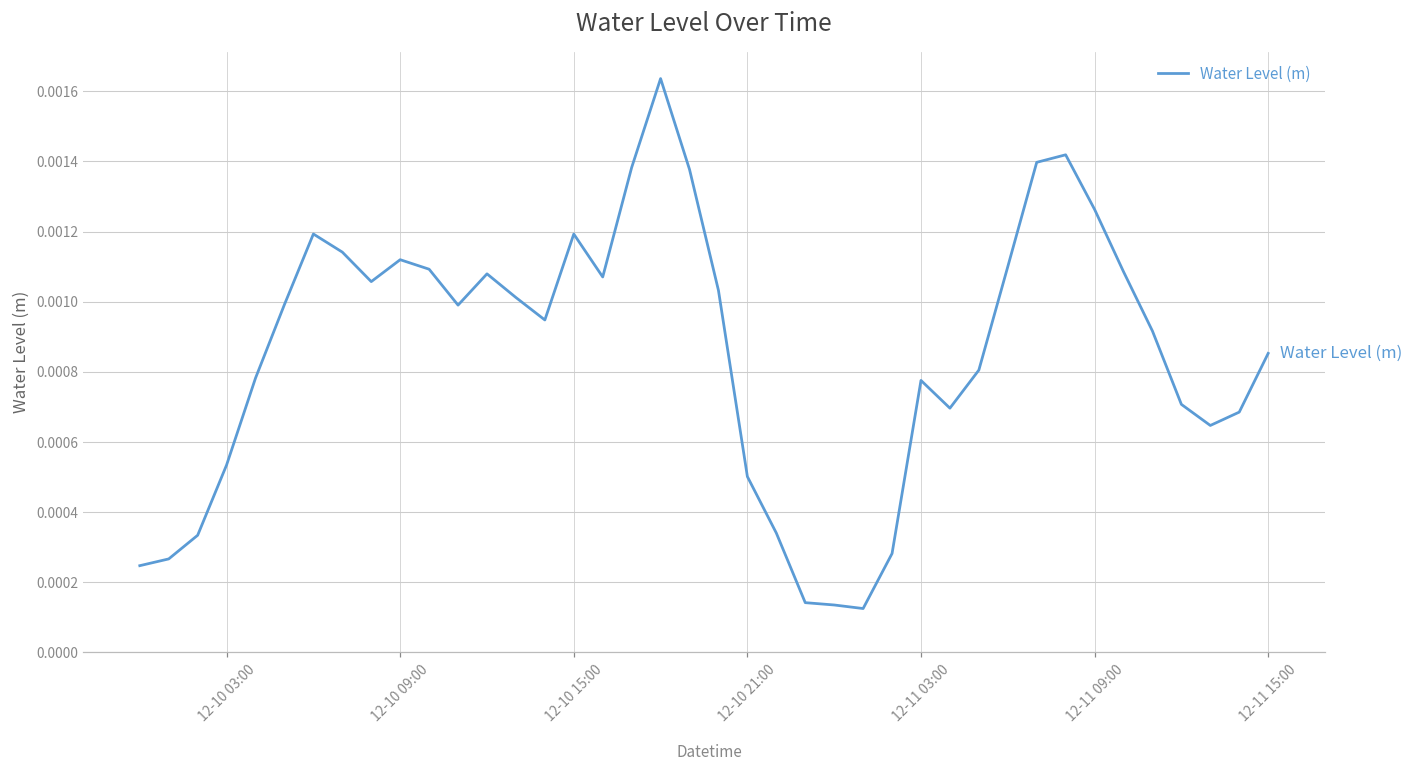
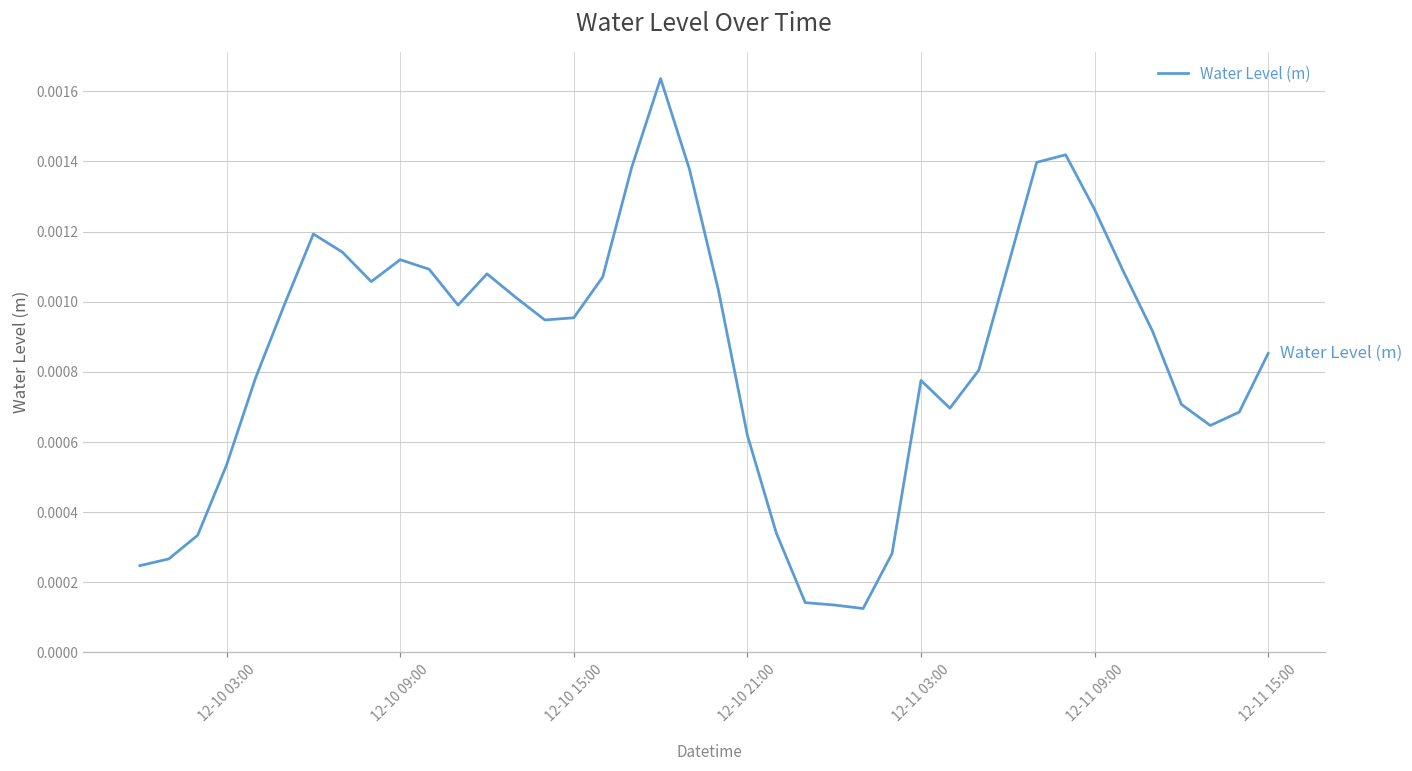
  {
    "12-10 03:00": 0.00053,
    "12-10 09:00": 0.00112,
-   "12-10 15:00": 0.00119,
-   "12-10 21:00": 0.00050,
+   "12-10 15:00": 0.00095,
+   "12-10 21:00": 0.00062,
    "12-11 03:00": 0.00078,
    "12-11 09:00": 0.00126,
    "12-11 15:00": 0.00085
  }
